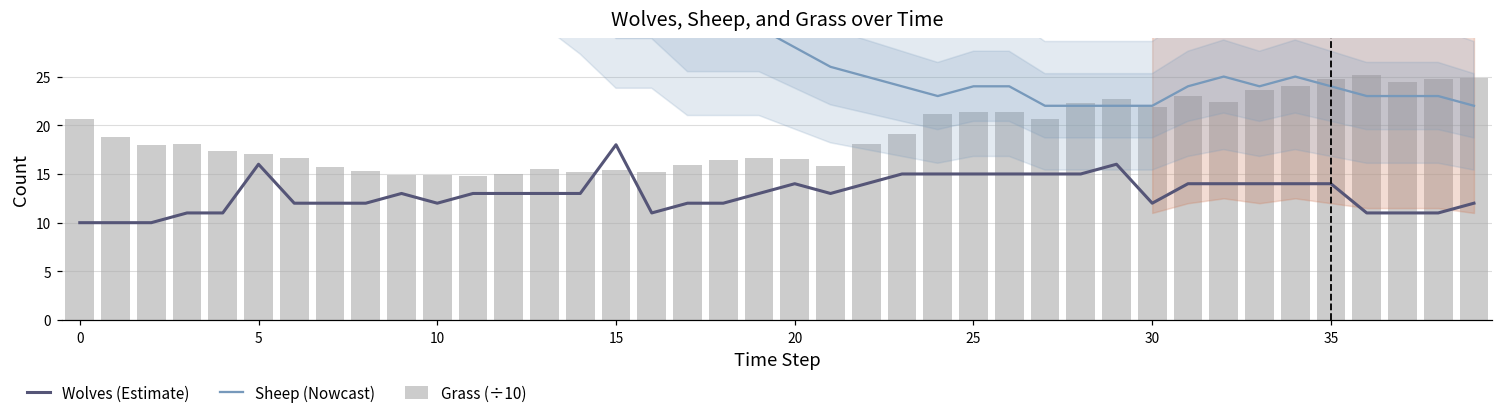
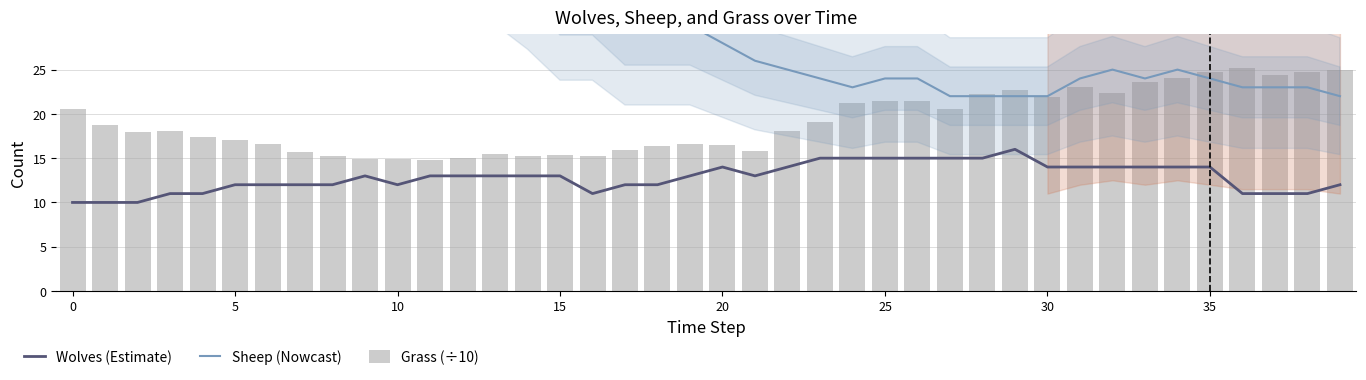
  {
    "Wolves (Estimate)": {
      "0": 10,
-     "5": 16,
+     "5": 12,
      "10": 12,
-     "15": 18,
+     "15": 13,
      "20": 14,
      "25": 15,
-     "30": 12,
+     "30": 14,
      "35": 14
    }
  }
